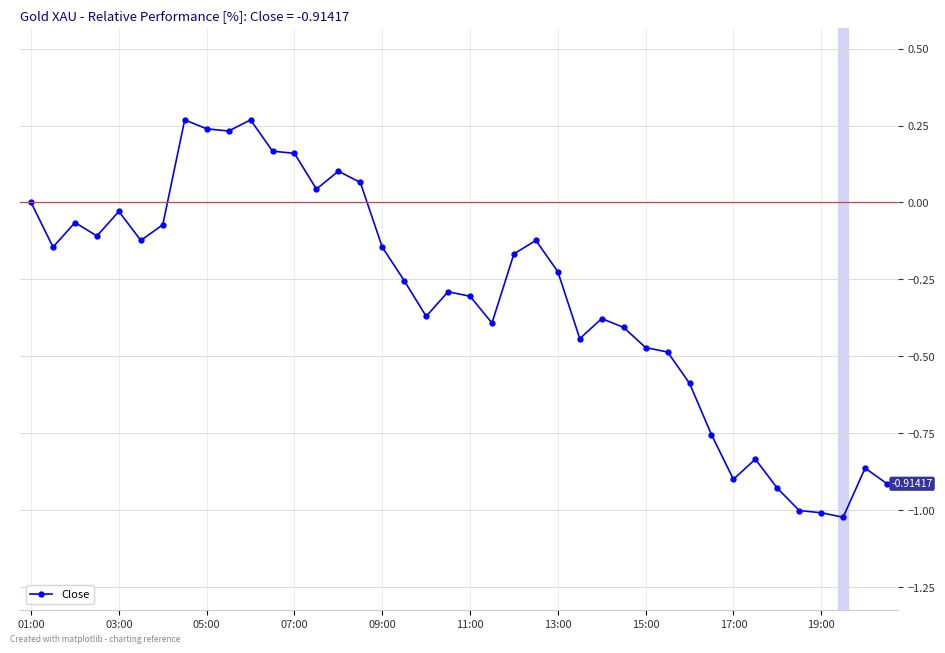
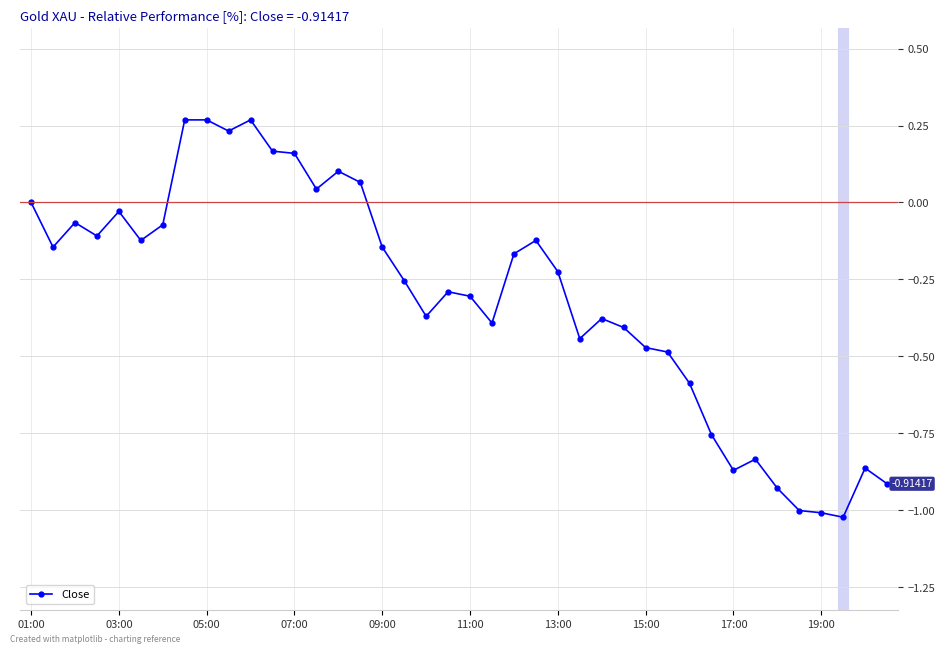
  {
    "01:00": 0.00,
    "03:00": -0.03,
-   "05:00": 0.24,
+   "05:00": 0.27,
    "07:00": 0.16,
    "09:00": -0.15,
    "11:00": -0.30,
    "13:00": -0.22,
    "15:00": -0.47,
-   "17:00": -0.90,
+   "17:00": -0.87,
    "19:00": -1.01
  }
